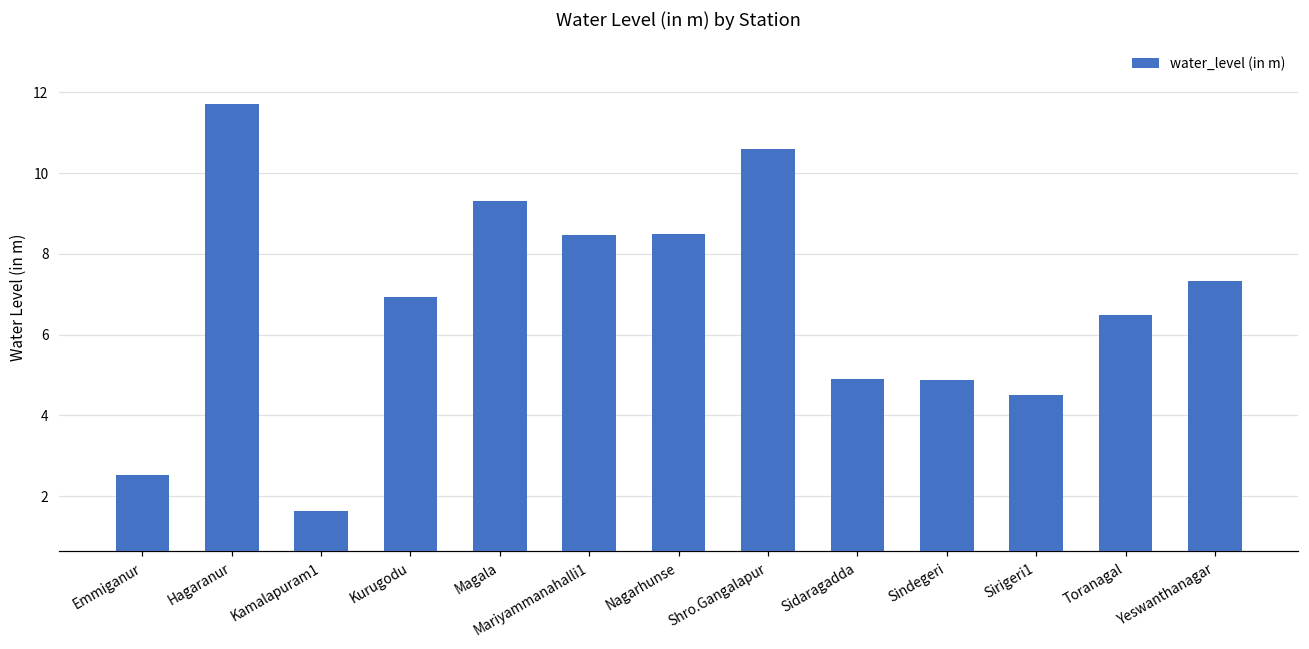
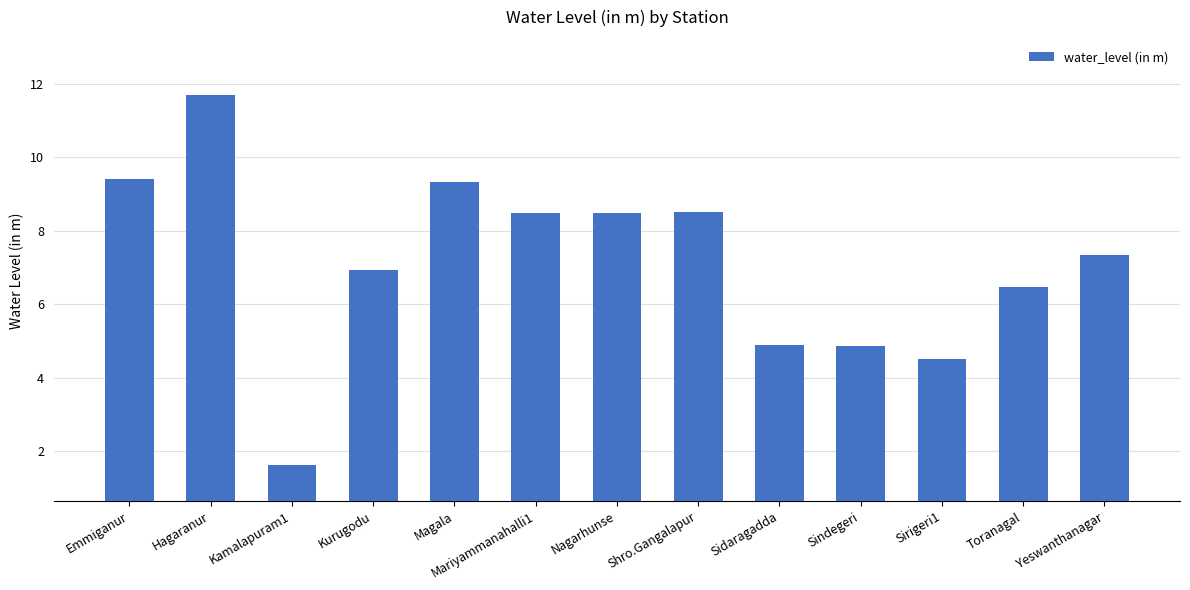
  {
-   "Emmiganur": 2.5,
+   "Emmiganur": 9.4,
    "Hagaranur": 11.7,
    "Kamalapuram1": 1.6,
    "Kurugodu": 6.9,
    "Magala": 9.3,
    "Mariyammanahalli1": 8.5,
    "Nagarhunse": 8.5,
-   "Shro.Gangalapur": 10.6,
+   "Shro.Gangalapur": 8.5,
    "Sidaragadda": 4.9,
    "Sindegeri": 4.9,
    "Sirigeri1": 4.5,
    "Toranagal": 6.5,
    "Yeswanthanagar": 7.3
  }
